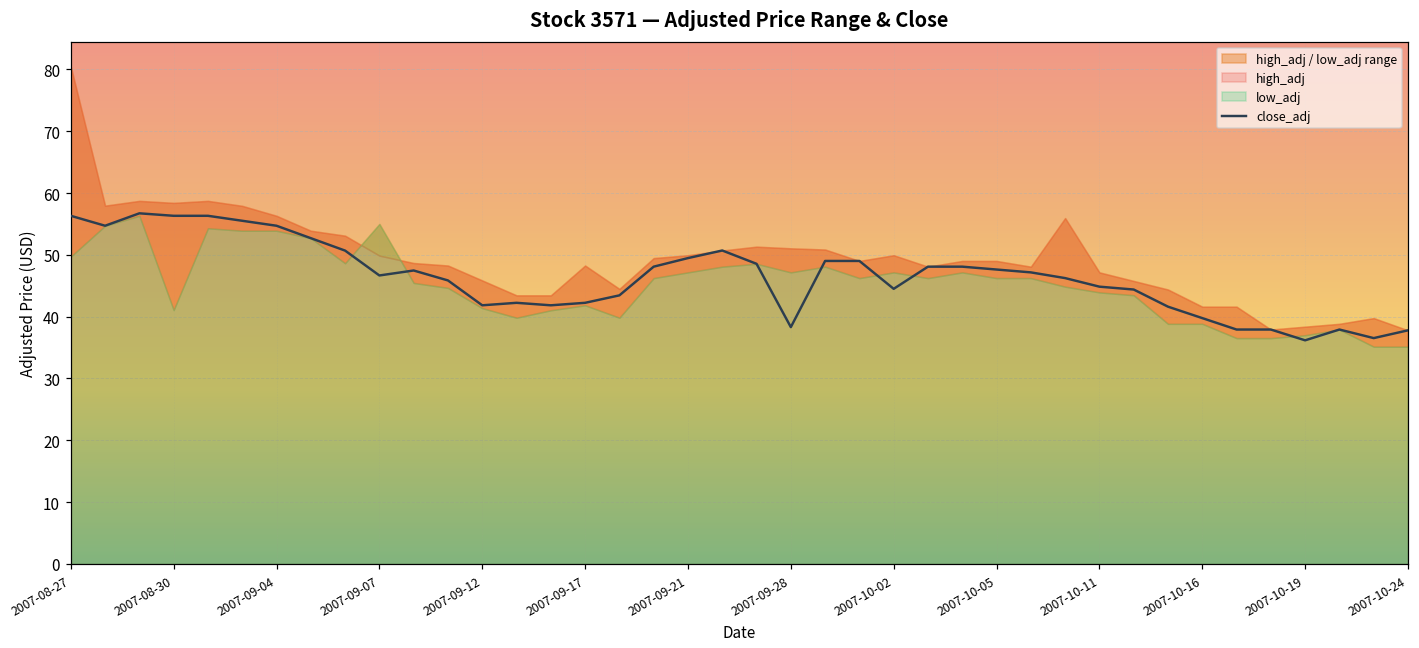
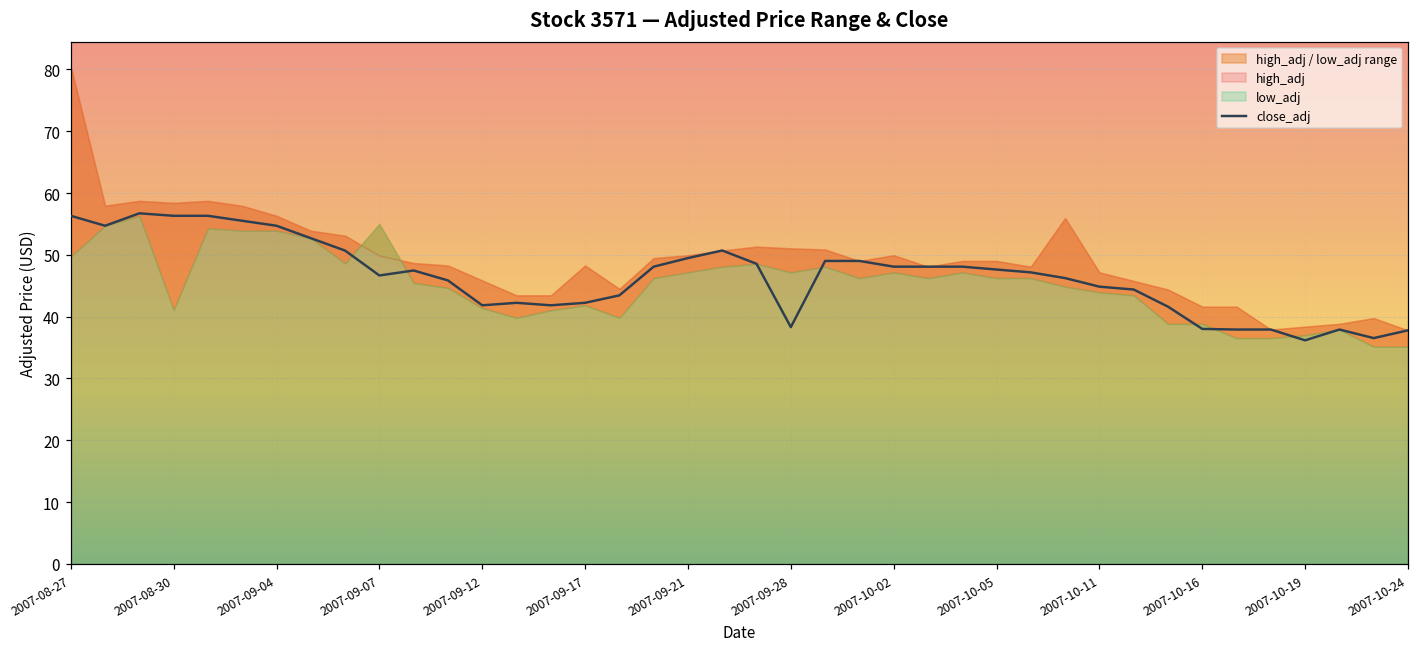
  {
    "close_adj": {
      "2007-08-27": 56,
      "2007-08-30": 56,
      "2007-09-04": 55,
      "2007-09-07": 47,
      "2007-09-21": 49,
      "2007-09-28": 38,
-     "2007-10-02": 44,
+     "2007-10-02": 48,
      "2007-10-05": 48,
      "2007-10-11": 45,
-     "2007-10-16": 40,
+     "2007-10-16": 38,
      "2007-10-19": 36
    },
    "low_adj": {
      "2007-08-27": 50,
      "2007-08-30": 41,
      "2007-09-04": 54,
      "2007-09-21": 47,
      "2007-09-28": 47,
      "2007-10-02": 47,
      "2007-10-05": 46,
      "2007-10-11": 44,
      "2007-10-16": 39,
      "2007-10-19": 37,
      "2007-10-24": 35
    }
  }
